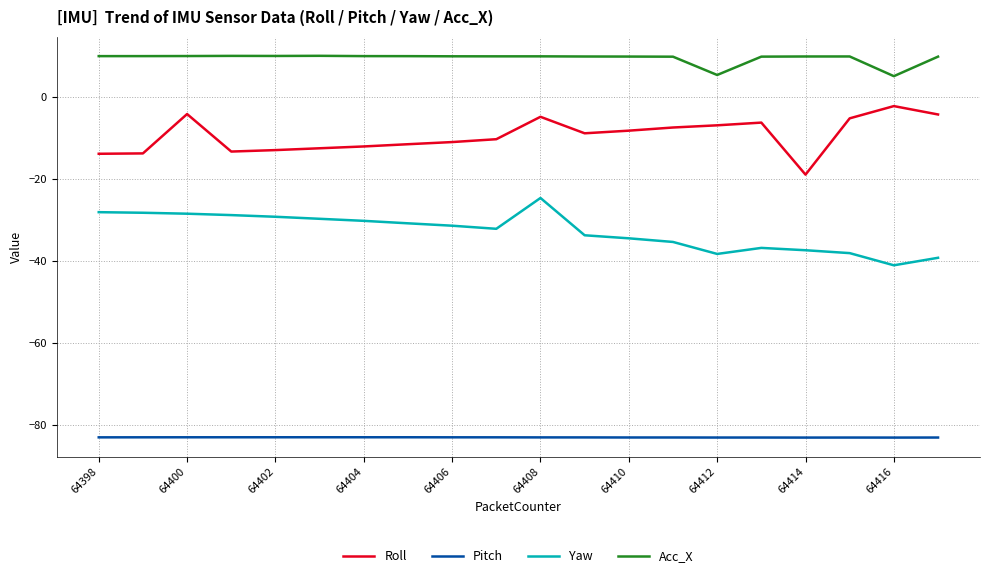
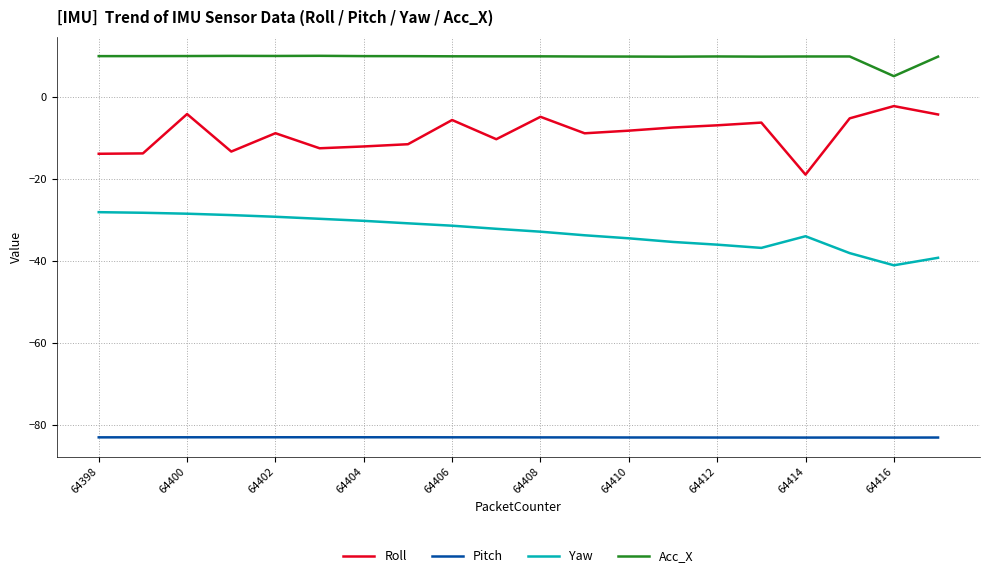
  {
    "Roll": {
      "64398": -14,
      "64400": -4,
-     "64402": -13,
+     "64402": -9,
      "64404": -12,
-     "64406": -11,
+     "64406": -6,
      "64408": -5,
      "64410": -8,
      "64412": -7,
      "64414": -19,
      "64416": -2
    },
    "Pitch": {
      "64398": -83,
      "64400": -83,
      "64402": -83,
      "64404": -83,
      "64406": -83,
      "64408": -83,
      "64410": -83,
      "64412": -83,
      "64414": -83,
      "64416": -83
    },
    "Yaw": {
      "64398": -28,
      "64400": -29,
      "64402": -29,
      "64404": -30,
      "64406": -32,
-     "64408": -25,
+     "64408": -33,
      "64410": -35,
-     "64412": -38,
-     "64414": -37,
+     "64412": -36,
+     "64414": -34,
      "64416": -41
    },
    "Acc_X": {
      "64398": 10,
      "64400": 10,
      "64402": 10,
      "64404": 10,
      "64406": 10,
      "64408": 10,
      "64410": 10,
-     "64412": 5,
+     "64412": 10,
      "64414": 10,
      "64416": 5
    }
  }
